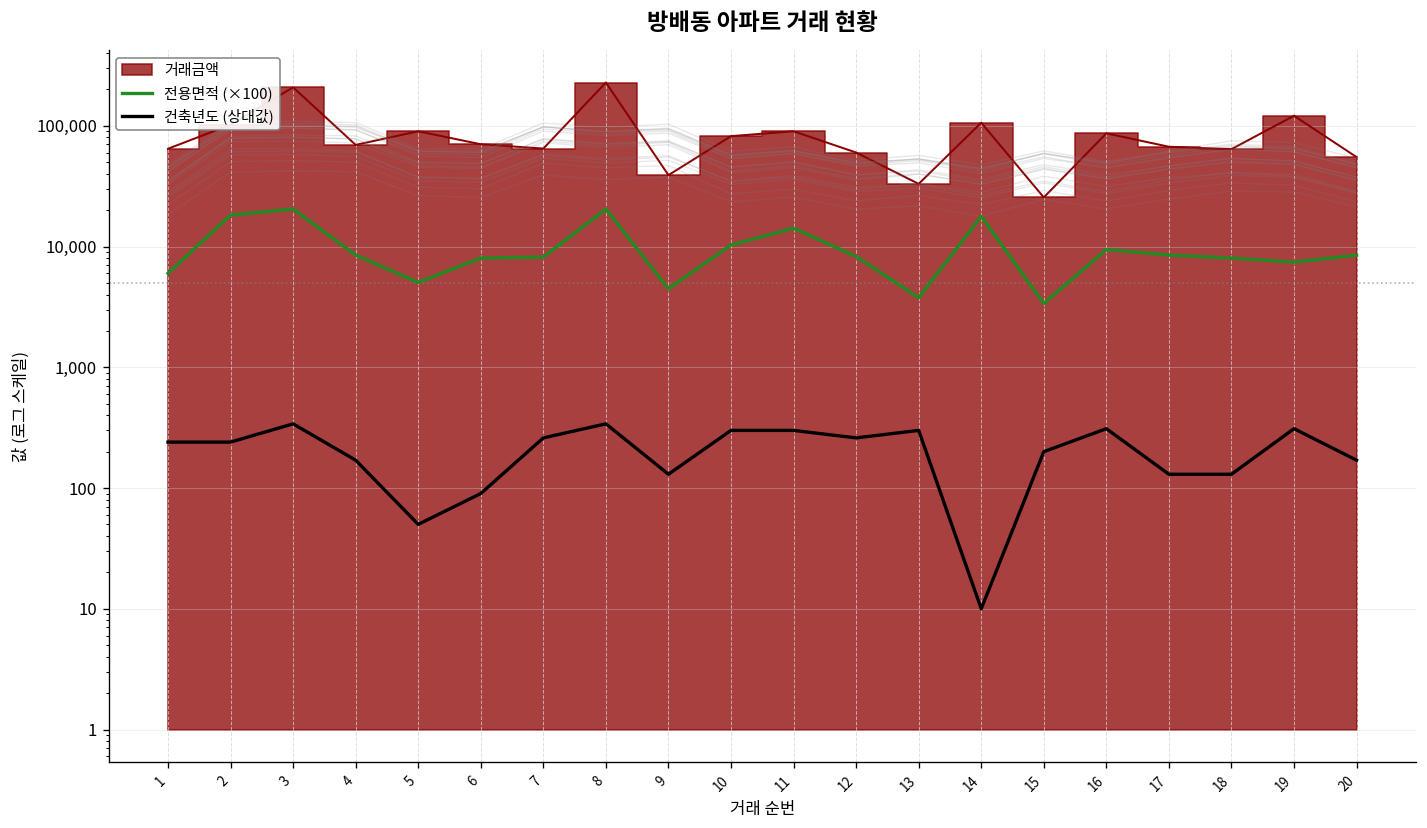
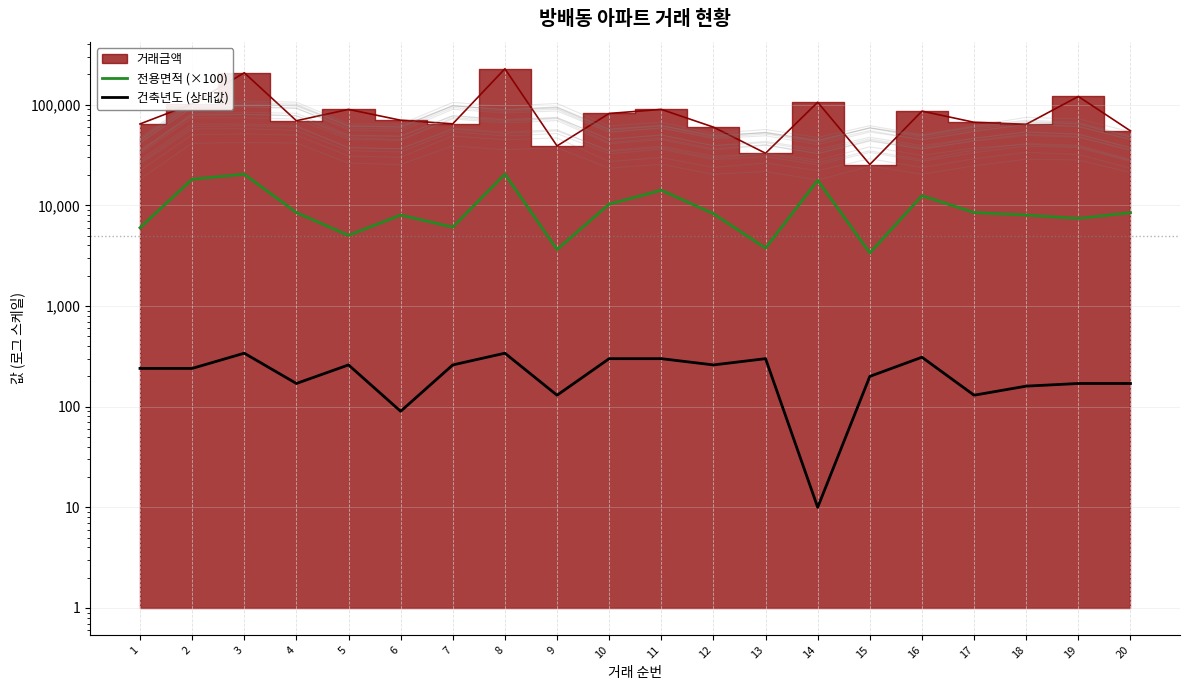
  {
    "전용면적 (×100)": {
      "1": "6,000",
      "2": "18,000",
      "3": "20,000",
      "4": "8,000",
      "5": "5,000",
      "6": "8,000",
-     "7": "8,000",
+     "7": "6,000",
      "8": "20,000",
-     "9": "4,000",
+     "9": "3,600",
      "10": "10,000",
      "11": "14,000",
      "12": "8,000",
      "13": "3,800",
      "15": "3,400",
-     "16": "9,000",
+     "16": "12,000",
      "17": "8,000",
      "18": "8,000",
      "19": "7,000",
      "20": "8,000"
    },
    "건축년도 (상대값)": {
      "1": "240",
      "2": "240",
      "3": "340",
      "4": "170",
-     "5": "50",
+     "5": "260",
      "6": "90",
      "7": "260",
      "8": "340",
      "9": "130",
      "10": "300",
      "11": "300",
      "12": "260",
      "13": "300",
      "14": "10",
      "15": "200",
      "16": "310",
      "17": "130",
-     "18": "130",
-     "19": "310",
+     "18": "160",
+     "19": "170",
      "20": "170"
    }
  }
